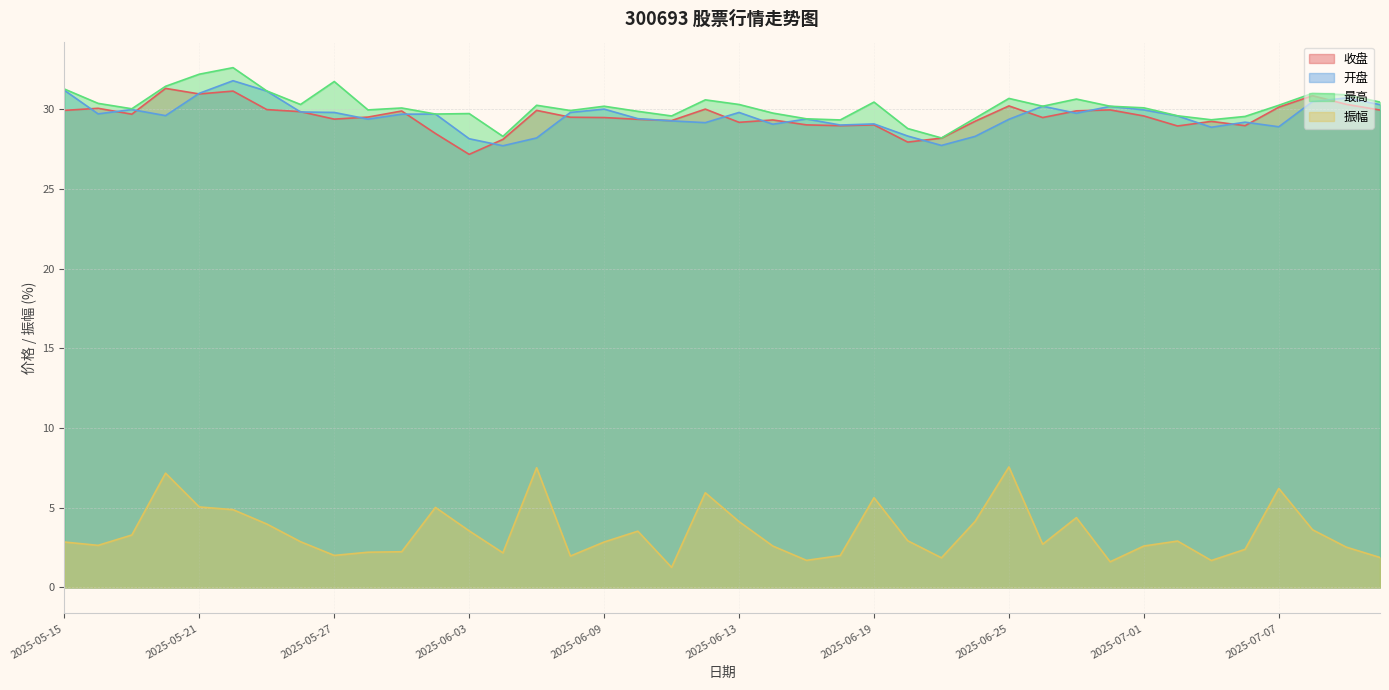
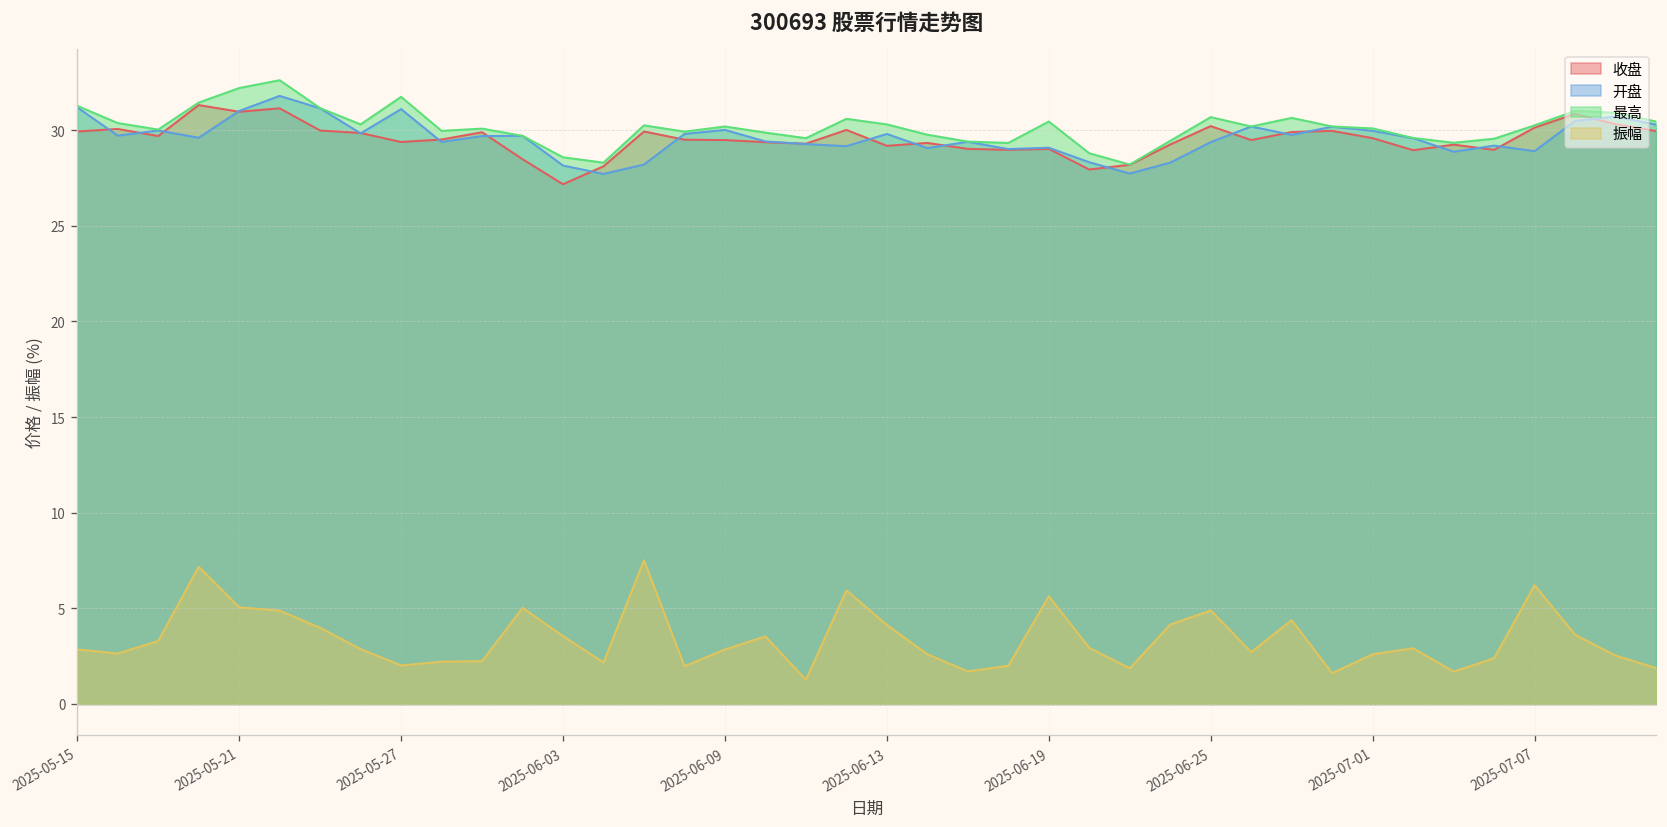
  {
    "收盘": {
      "2025-05-15": 29.9,
      "2025-05-27": 29.4,
      "2025-06-03": 27.2,
      "2025-06-09": 29.5,
      "2025-06-13": 29.2,
      "2025-06-25": 30.2,
      "2025-07-01": 29.6
    },
    "开盘": {
-     "2025-05-27": 29.8,
+     "2025-05-27": 31.1,
      "2025-06-03": 28.2,
      "2025-06-09": 30.0,
      "2025-06-13": 29.8,
      "2025-06-25": 29.4,
      "2025-07-07": 28.9
    },
    "最高": {
      "2025-05-21": 32.2,
      "2025-05-27": 31.7,
-     "2025-06-03": 29.7,
+     "2025-06-03": 28.6,
      "2025-06-09": 30.2,
      "2025-06-13": 30.3,
      "2025-06-19": 30.5,
      "2025-06-25": 30.7
    },
    "振幅": {
      "2025-05-15": 2.9,
      "2025-05-21": 5.1,
      "2025-05-27": 2.0,
      "2025-06-03": 3.6,
      "2025-06-09": 2.9,
      "2025-06-13": 4.1,
      "2025-06-19": 5.6,
-     "2025-06-25": 7.6,
+     "2025-06-25": 4.9,
      "2025-07-01": 2.6,
      "2025-07-07": 6.2
    }
  }
